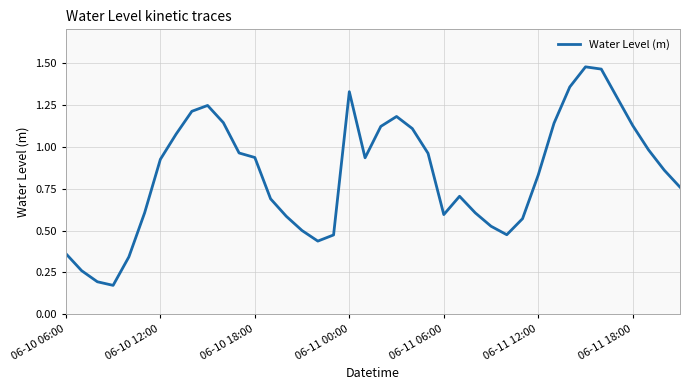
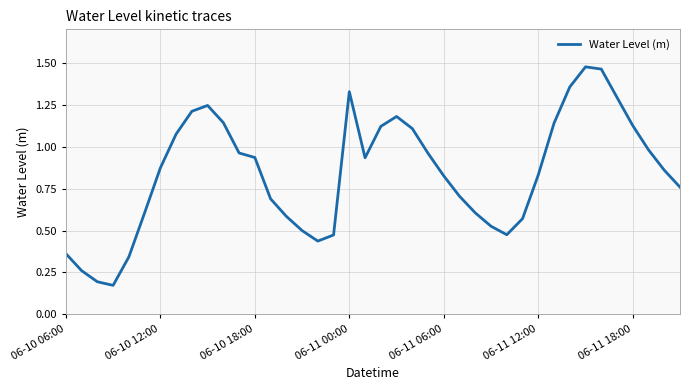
  {
    "06-10 06:00": 0.36,
-   "06-10 12:00": 0.92,
+   "06-10 12:00": 0.87,
    "06-10 18:00": 0.94,
    "06-11 00:00": 1.33,
-   "06-11 06:00": 0.60,
+   "06-11 06:00": 0.83,
    "06-11 12:00": 0.83,
    "06-11 18:00": 1.13
  }
